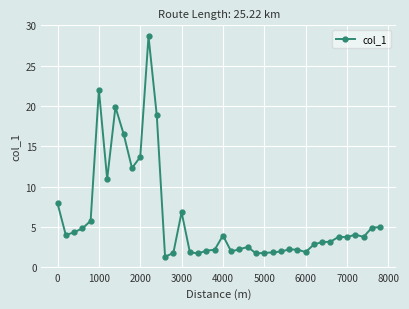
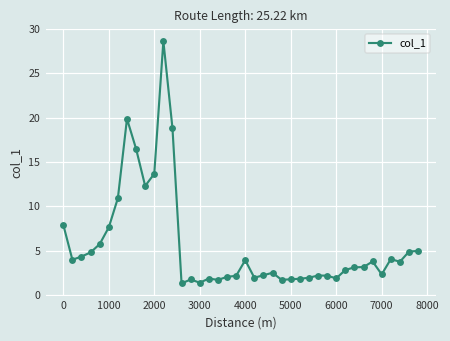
  {
    "0": 8,
-   "1000": 22,
+   "1000": 8,
    "2000": 14,
-   "3000": 7,
+   "3000": 1,
    "4000": 4,
    "5000": 2,
    "6000": 2,
-   "7000": 4
+   "7000": 2
  }
